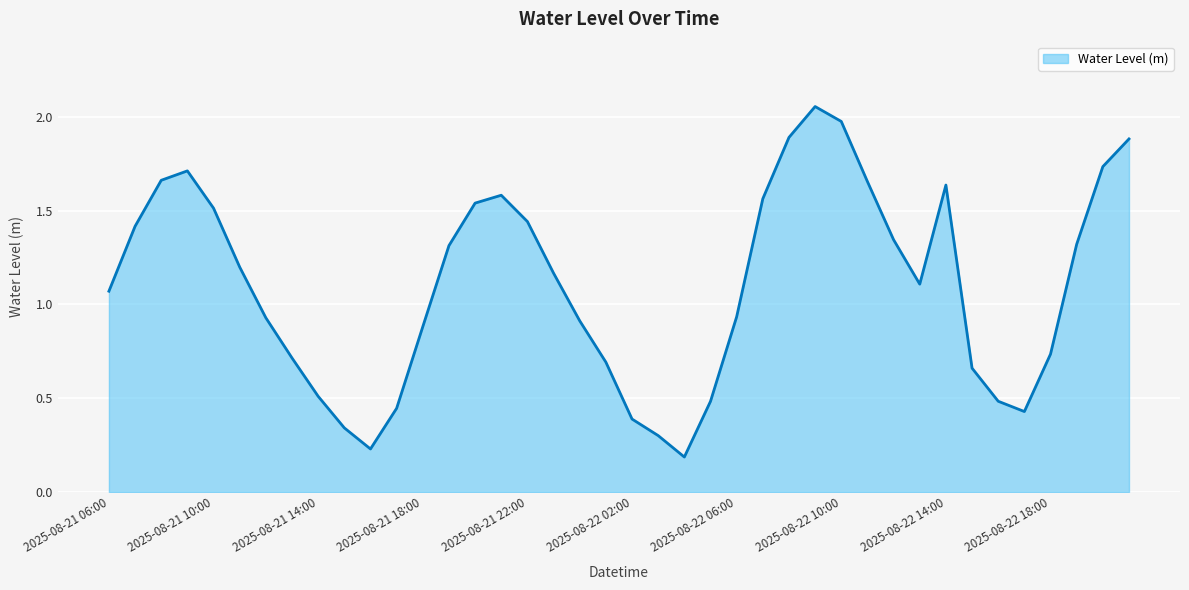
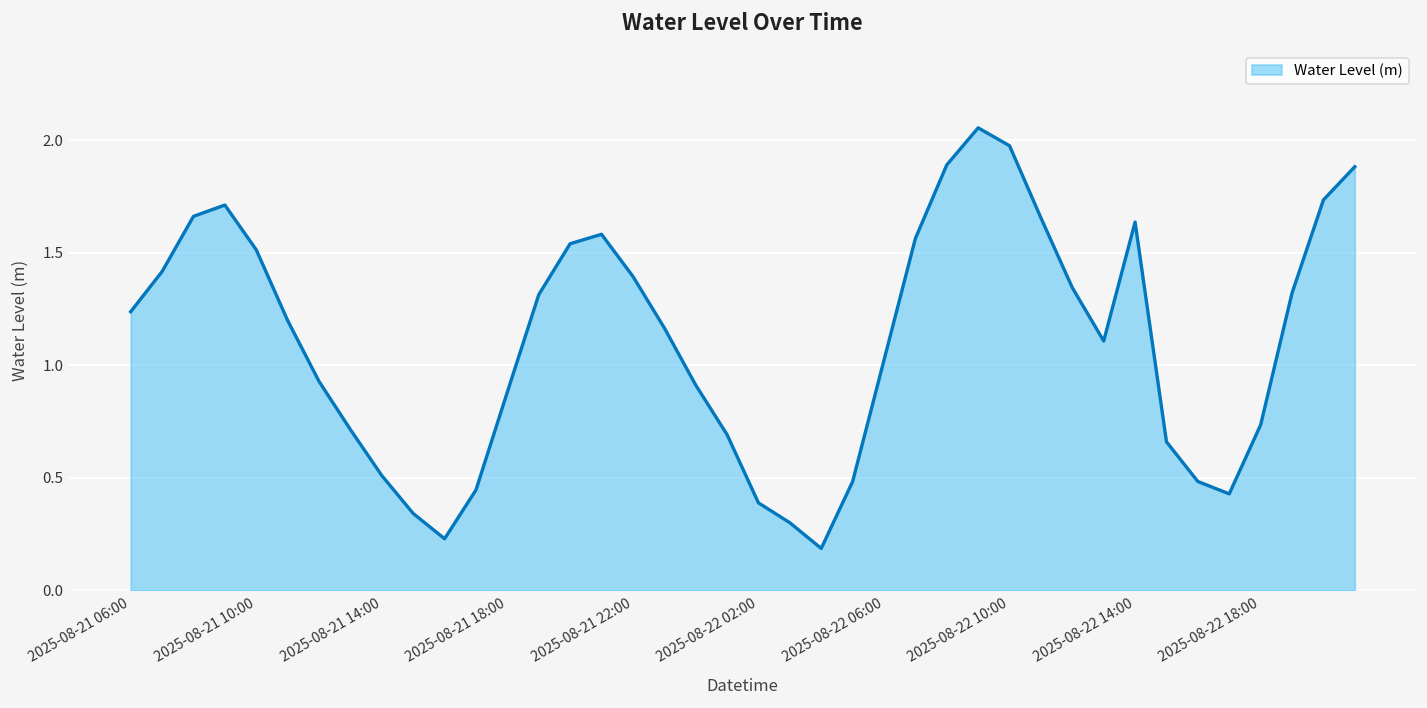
  {
-   "2025-08-21 06:00": 1.07,
+   "2025-08-21 06:00": 1.24,
    "2025-08-21 10:00": 1.51,
    "2025-08-21 14:00": 0.51,
    "2025-08-21 18:00": 0.88,
-   "2025-08-21 22:00": 1.44,
+   "2025-08-21 22:00": 1.39,
    "2025-08-22 02:00": 0.39,
-   "2025-08-22 06:00": 0.93,
+   "2025-08-22 06:00": 1.02,
    "2025-08-22 10:00": 1.97,
    "2025-08-22 14:00": 1.64,
    "2025-08-22 18:00": 0.74
  }
